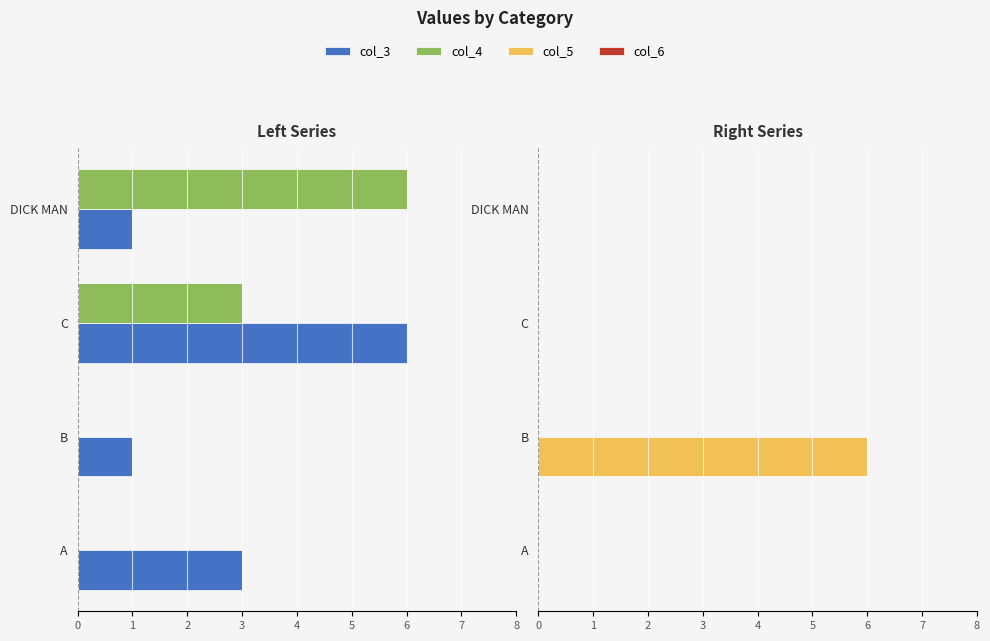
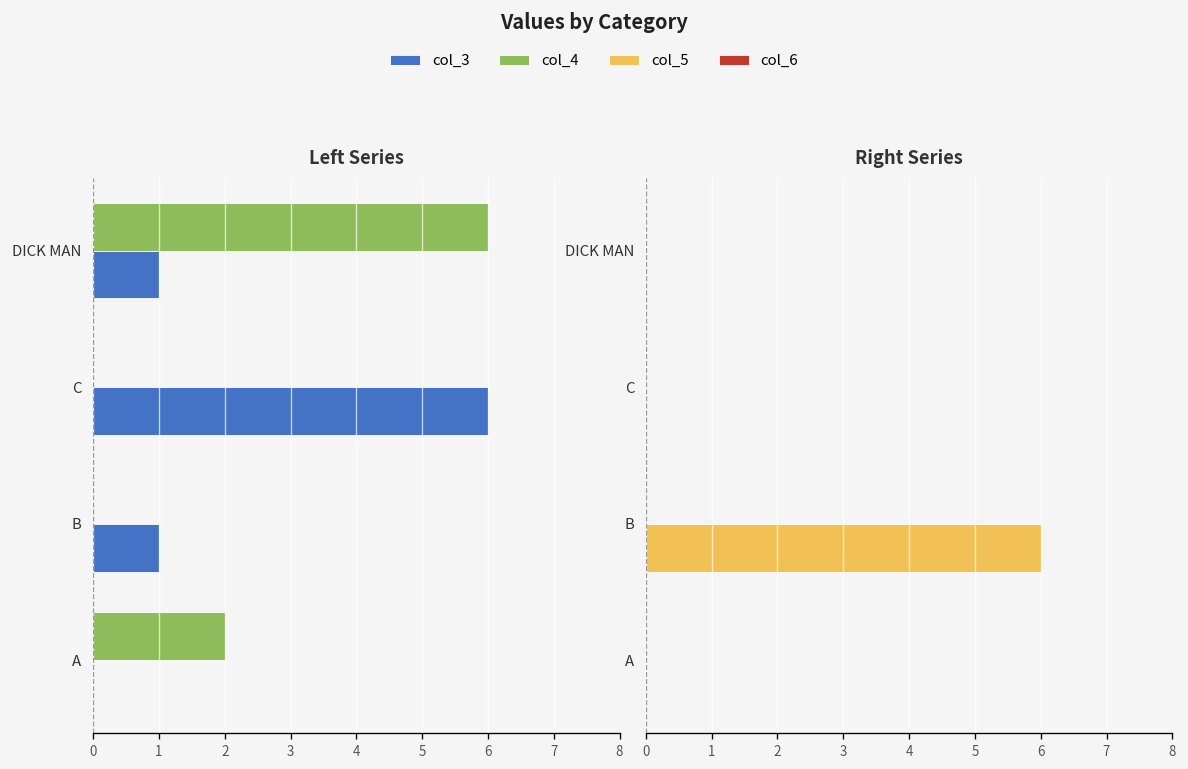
  {
    "Left Series": {
      "col_3": {
        "DICK MAN": 1,
        "C": 6,
        "B": 1,
-       "A": 3
+       "A": 0
      },
      "col_4": {
        "DICK MAN": 6,
-       "C": 3,
+       "C": 0,
        "B": 0,
-       "A": 0
+       "A": 2
      }
    }
  }
